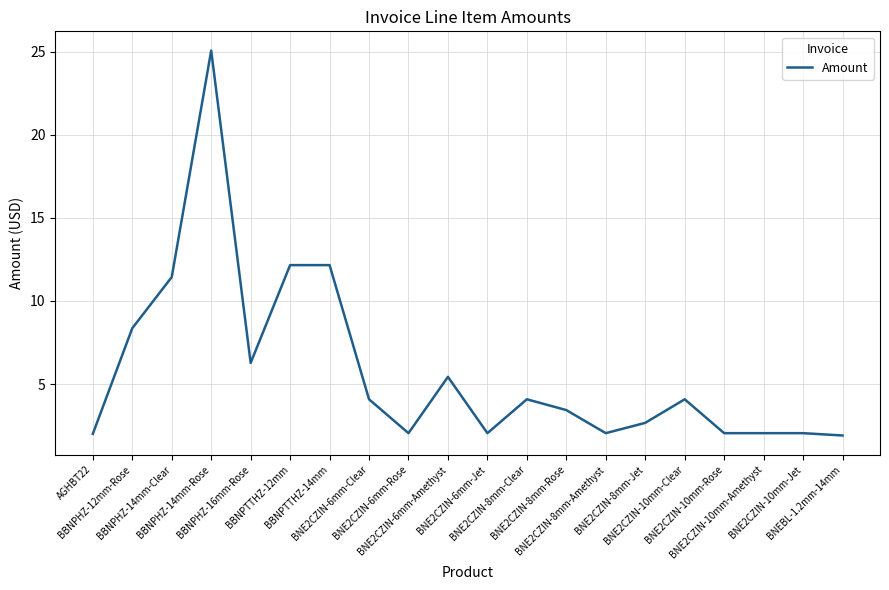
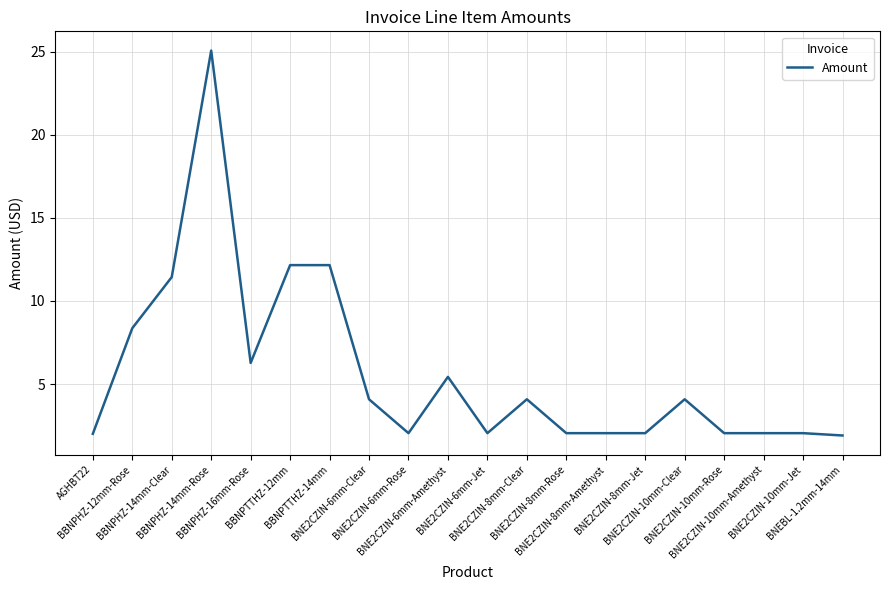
  {
    "AGHBT22": 2.0,
    "BBNPHZ-12mm-Rose": 8.4,
    "BBNPHZ-14mm-Clear": 11.4,
    "BBNPHZ-14mm-Rose": 25.1,
    "BBNPHZ-16mm-Rose": 6.3,
    "BBNPTTHZ-12mm": 12.2,
    "BBNPTTHZ-14mm": 12.2,
    "BNE2CZIN-6mm-Clear": 4.1,
    "BNE2CZIN-6mm-Rose": 2.0,
    "BNE2CZIN-6mm-Amethyst": 5.4,
    "BNE2CZIN-6mm-Jet": 2.0,
    "BNE2CZIN-8mm-Clear": 4.1,
-   "BNE2CZIN-8mm-Rose": 3.4,
+   "BNE2CZIN-8mm-Rose": 2.0,
    "BNE2CZIN-8mm-Amethyst": 2.0,
-   "BNE2CZIN-8mm-Jet": 2.7,
+   "BNE2CZIN-8mm-Jet": 2.0,
    "BNE2CZIN-10mm-Clear": 4.1,
    "BNE2CZIN-10mm-Rose": 2.0,
    "BNE2CZIN-10mm-Amethyst": 2.0,
    "BNE2CZIN-10mm-Jet": 2.0,
    "BNEBL-1.2mm-14mm": 1.9
  }
